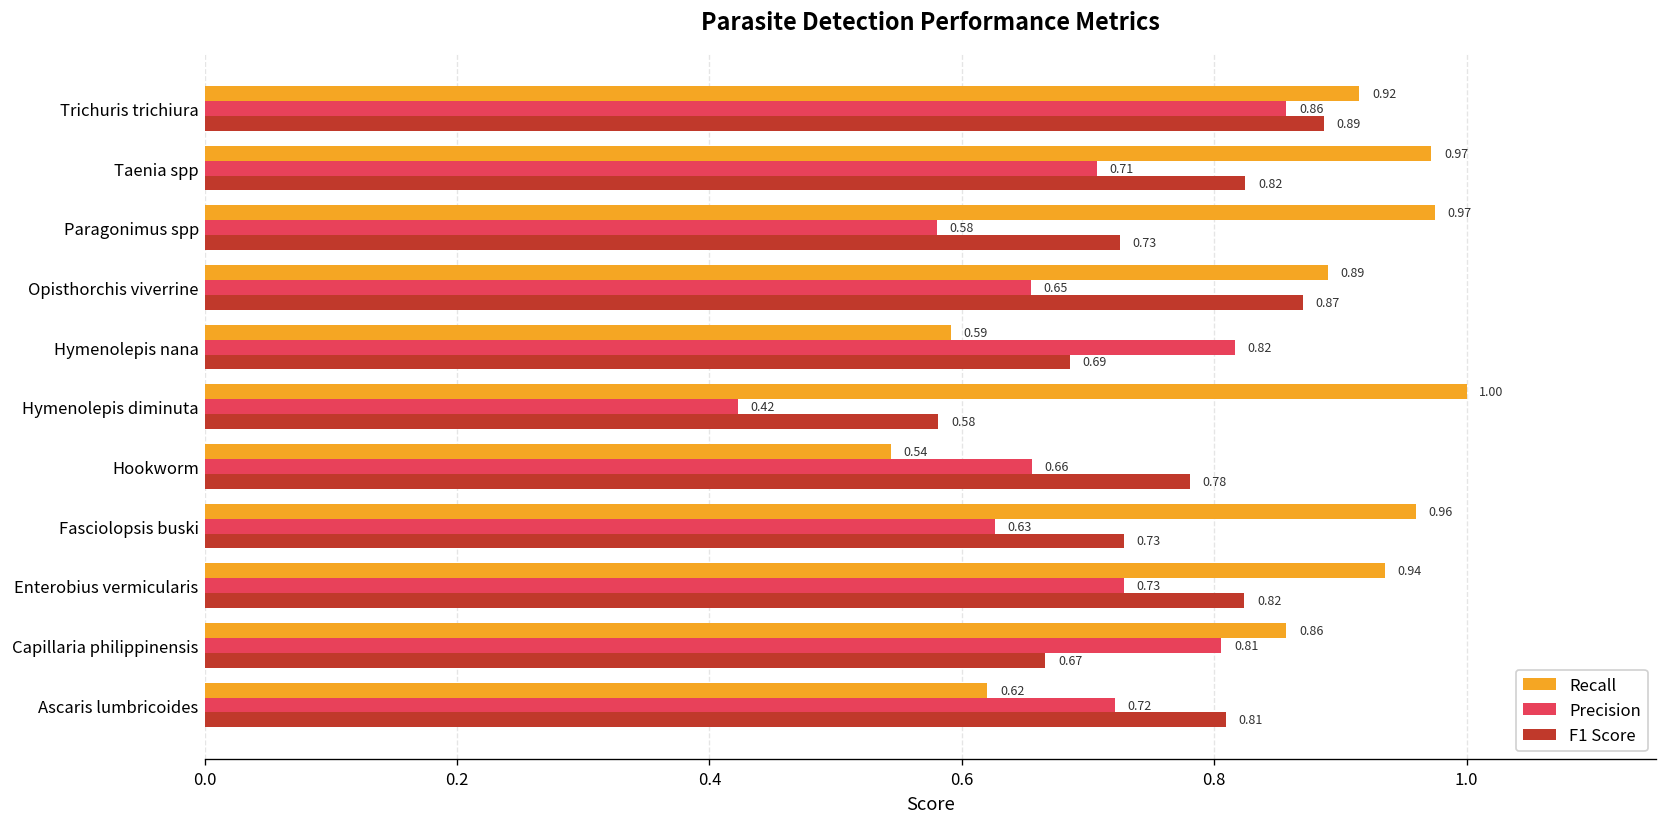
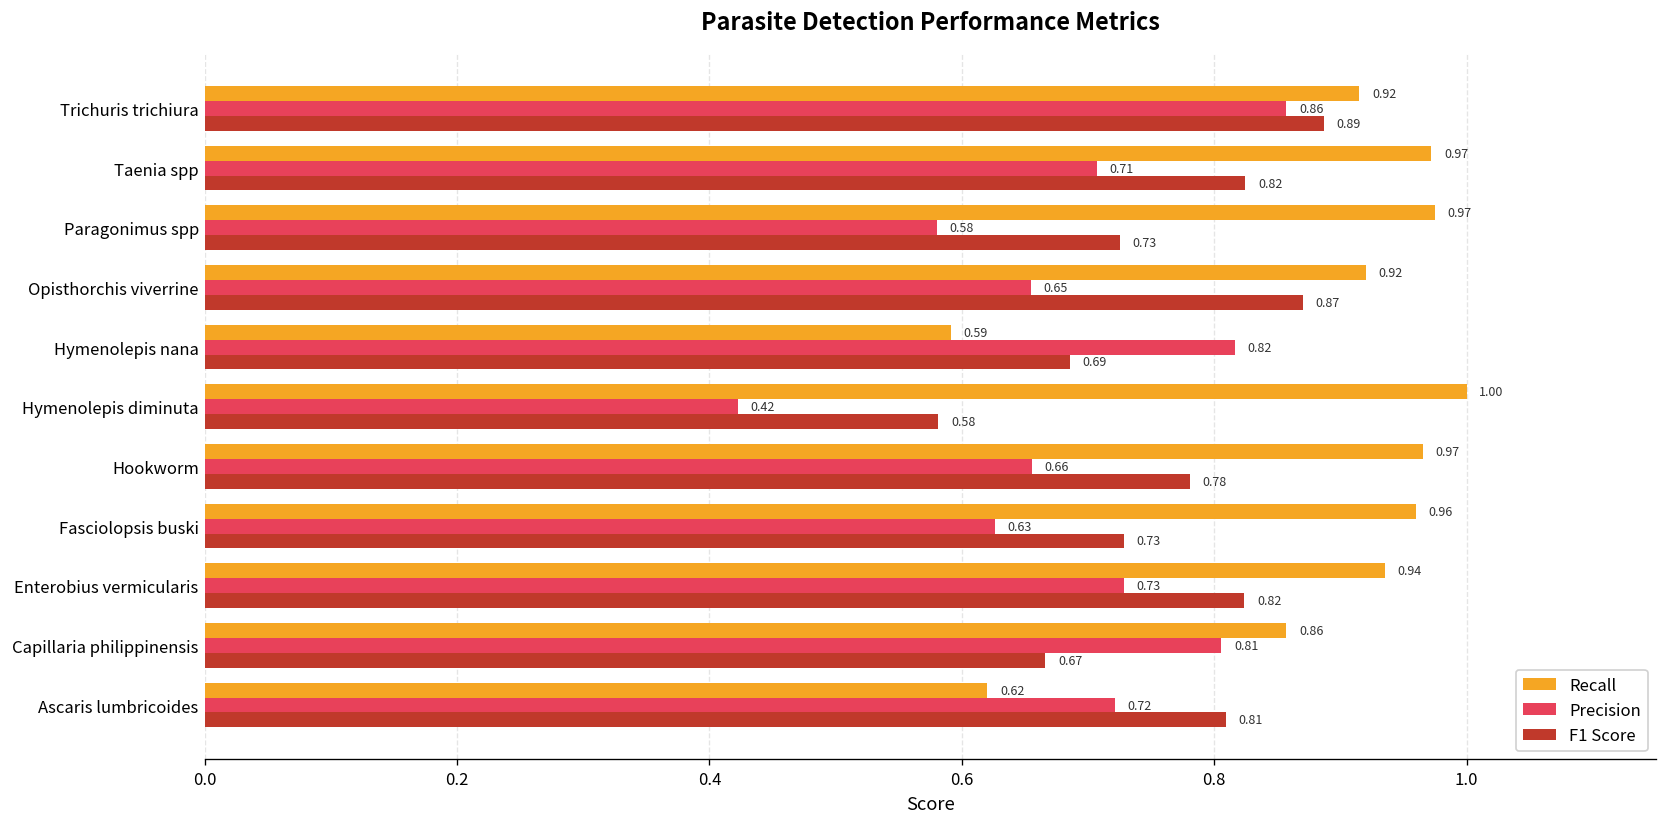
  {
    "Recall": {
      "Trichuris trichiura": 0.92,
      "Taenia spp": 0.97,
      "Paragonimus spp": 0.97,
-     "Opisthorchis viverrine": 0.89,
+     "Opisthorchis viverrine": 0.92,
      "Hymenolepis nana": 0.59,
      "Hymenolepis diminuta": 1.00,
-     "Hookworm": 0.54,
+     "Hookworm": 0.97,
      "Fasciolopsis buski": 0.96,
      "Enterobius vermicularis": 0.94,
      "Capillaria philippinensis": 0.86,
      "Ascaris lumbricoides": 0.62
    },
    "Precision": {
      "Trichuris trichiura": 0.86,
      "Taenia spp": 0.71,
      "Paragonimus spp": 0.58,
      "Opisthorchis viverrine": 0.65,
      "Hymenolepis nana": 0.82,
      "Hymenolepis diminuta": 0.42,
      "Hookworm": 0.66,
      "Fasciolopsis buski": 0.63,
      "Enterobius vermicularis": 0.73,
      "Capillaria philippinensis": 0.81,
      "Ascaris lumbricoides": 0.72
    },
    "F1 Score": {
      "Trichuris trichiura": 0.89,
      "Taenia spp": 0.82,
      "Paragonimus spp": 0.73,
      "Opisthorchis viverrine": 0.87,
      "Hymenolepis nana": 0.69,
      "Hymenolepis diminuta": 0.58,
      "Hookworm": 0.78,
      "Fasciolopsis buski": 0.73,
      "Enterobius vermicularis": 0.82,
      "Capillaria philippinensis": 0.67,
      "Ascaris lumbricoides": 0.81
    }
  }
